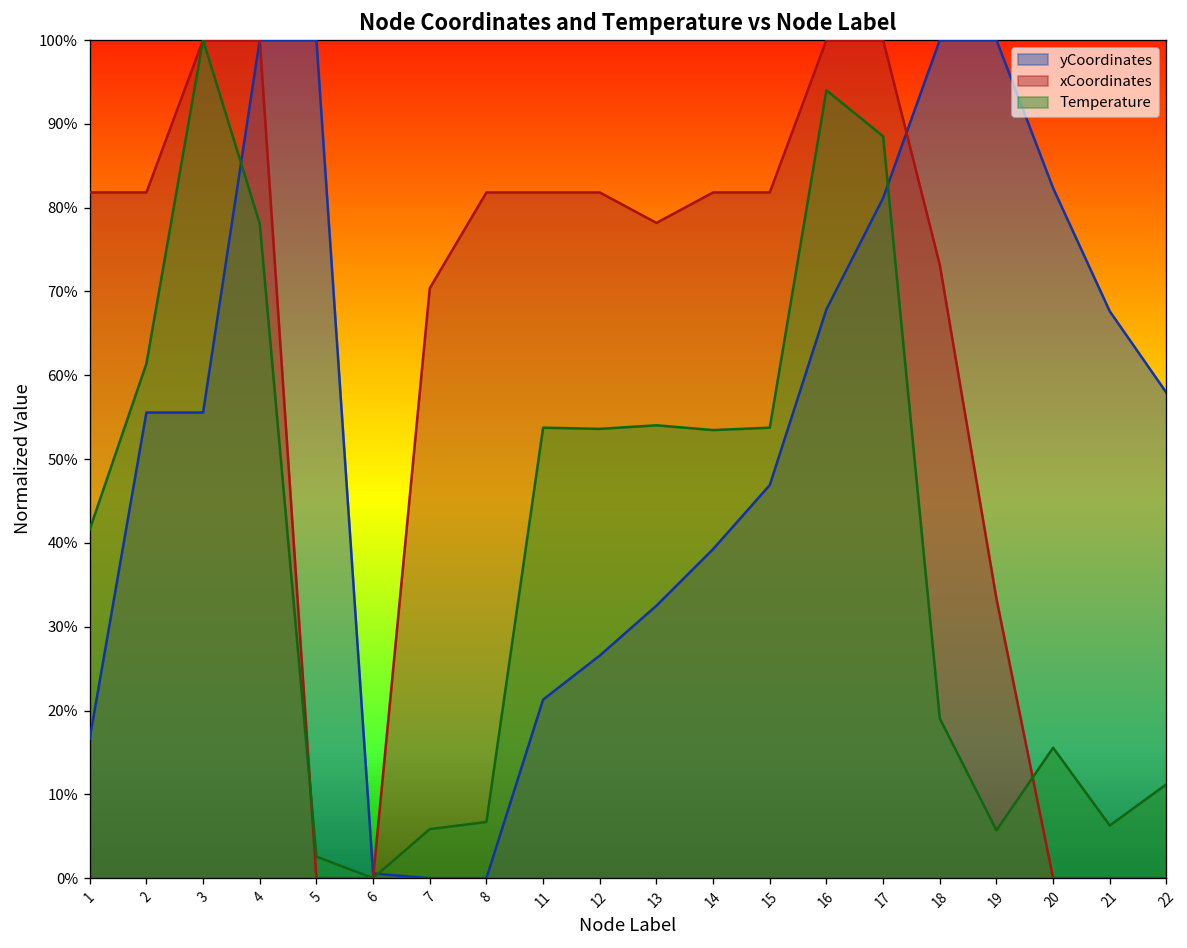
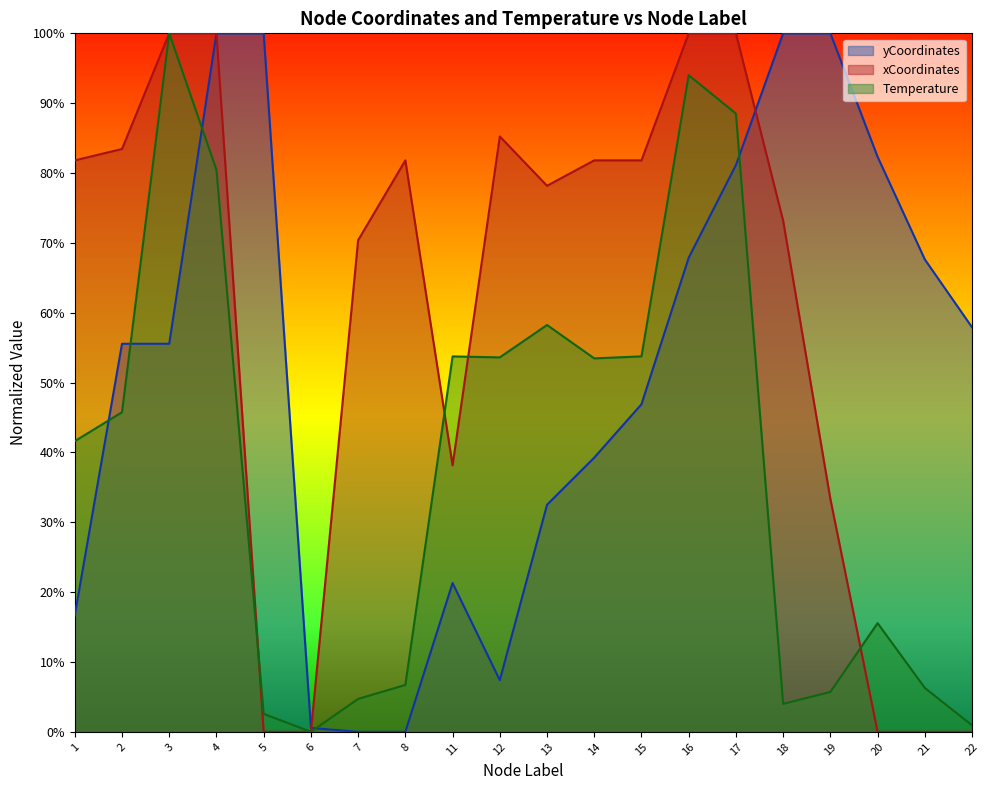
  {
    "yCoordinates": {
      "1": "17%",
      "2": "56%",
      "3": "56%",
      "5": "100%",
      "6": "1%",
      "7": "0%",
      "8": "0%",
      "11": "21%",
-     "12": "27%",
+     "12": "7%",
      "13": "33%",
      "14": "39%",
      "15": "47%",
      "16": "68%",
      "17": "81%",
      "18": "100%",
      "19": "100%",
      "20": "82%",
      "21": "68%",
      "22": "58%"
    },
    "xCoordinates": {
      "1": "82%",
-     "2": "82%",
+     "2": "83%",
      "5": "0%",
      "7": "70%",
      "8": "82%",
-     "11": "82%",
-     "12": "82%",
+     "11": "38%",
+     "12": "85%",
      "13": "78%",
      "14": "82%",
      "15": "82%",
      "16": "100%",
      "17": "100%",
      "18": "73%",
      "19": "33%",
      "20": "0%",
      "21": "0%",
      "22": "0%"
    },
    "Temperature": {
      "1": "42%",
-     "2": "61%",
-     "4": "78%",
+     "2": "46%",
+     "4": "80%",
      "5": "3%",
-     "7": "6%",
+     "7": "5%",
      "8": "7%",
      "11": "54%",
      "12": "54%",
-     "13": "54%",
+     "13": "58%",
      "14": "53%",
      "15": "54%",
      "16": "94%",
      "17": "89%",
-     "18": "19%",
+     "18": "4%",
      "19": "6%",
      "20": "16%",
      "21": "6%",
-     "22": "11%"
+     "22": "1%"
    }
  }
